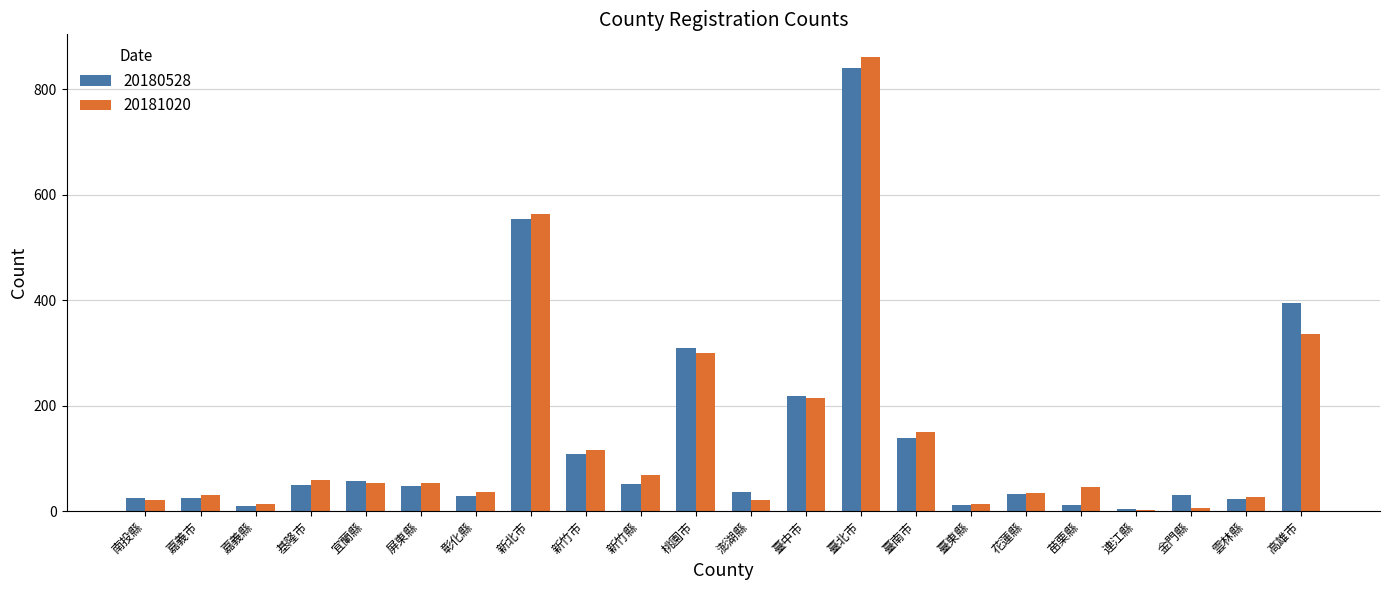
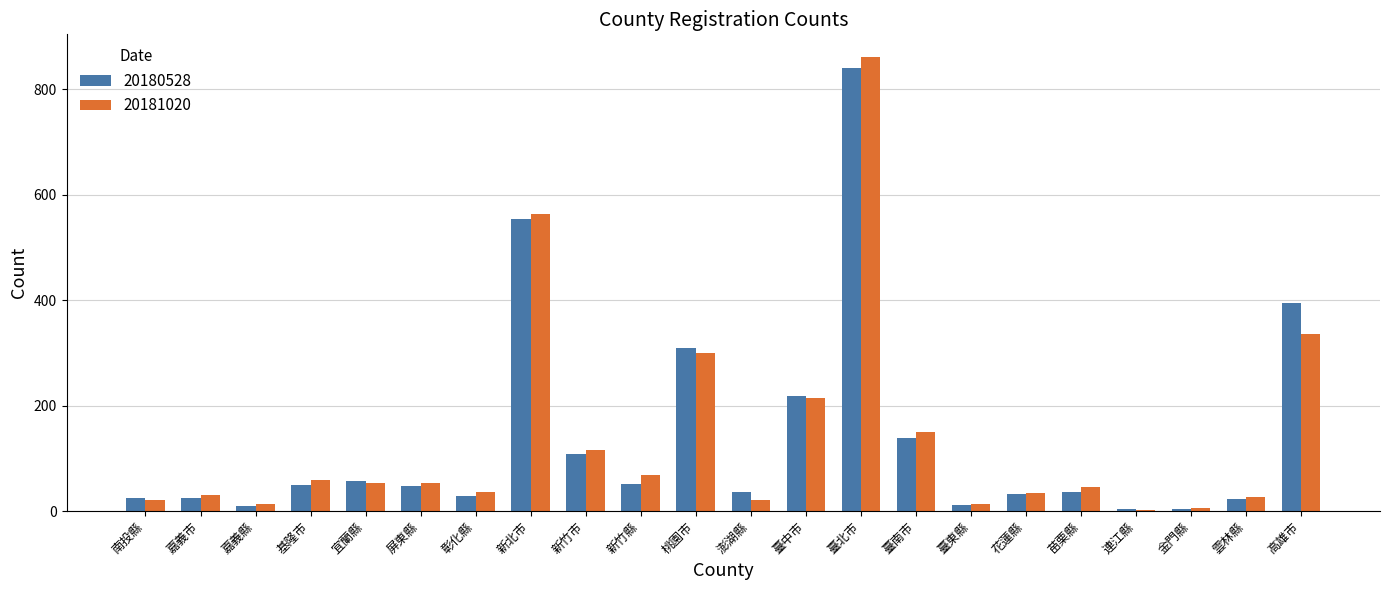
  {
    "20180528": {
      "南投縣": 30,
      "嘉義市": 20,
      "嘉義縣": 10,
      "基隆市": 50,
      "宜蘭縣": 60,
      "屏東縣": 50,
      "彰化縣": 30,
      "新北市": 550,
      "新竹市": 110,
      "新竹縣": 50,
      "桃園市": 310,
      "澎湖縣": 40,
      "臺中市": 220,
      "臺北市": 840,
      "臺南市": 140,
      "臺東縣": 10,
      "花蓮縣": 30,
-     "苗栗縣": 10,
-     "金門縣": 30,
+     "苗栗縣": 40,
+     "金門縣": 0,
      "雲林縣": 20,
      "高雄市": 400
    },
    "20181020": {
      "南投縣": 20,
      "嘉義市": 30,
      "嘉義縣": 10,
      "基隆市": 60,
      "宜蘭縣": 50,
      "屏東縣": 50,
      "彰化縣": 40,
      "新北市": 560,
      "新竹市": 120,
      "新竹縣": 70,
      "桃園市": 300,
      "澎湖縣": 20,
      "臺中市": 210,
      "臺北市": 860,
      "臺南市": 150,
      "臺東縣": 10,
      "花蓮縣": 40,
      "苗栗縣": 50,
      "金門縣": 10,
      "雲林縣": 30,
      "高雄市": 340
    }
  }
